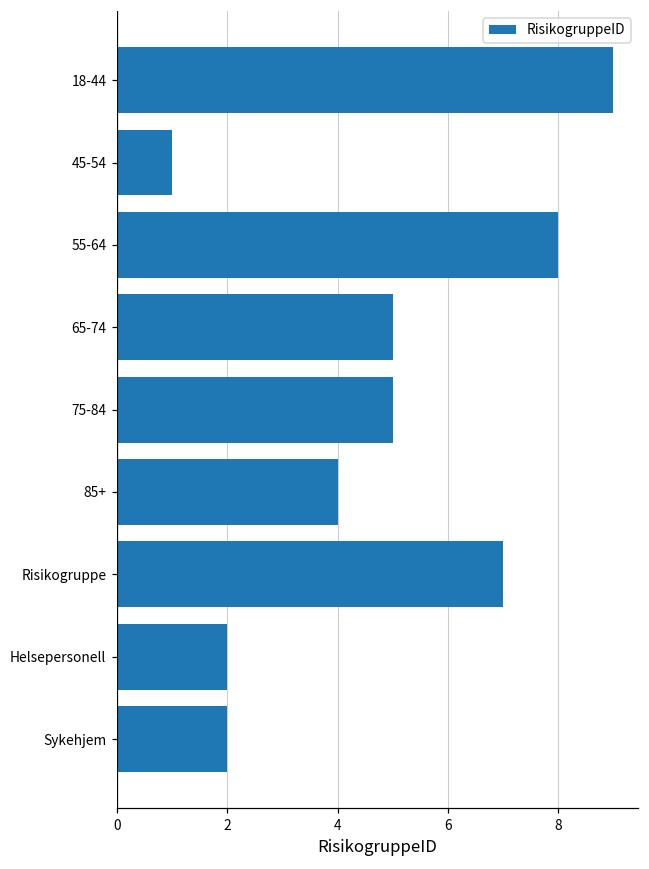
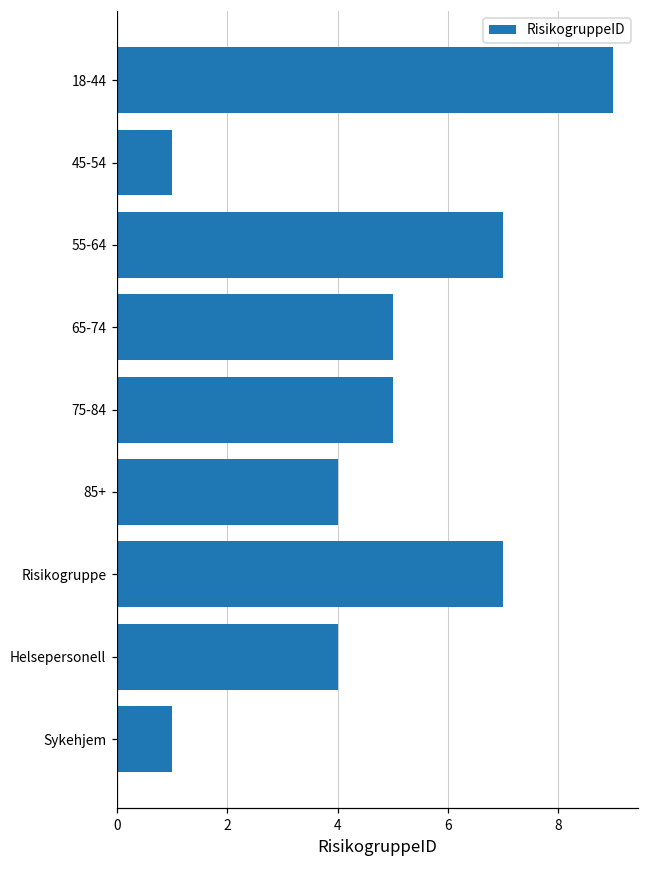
  {
    "18-44": 9,
    "45-54": 1,
-   "55-64": 8,
+   "55-64": 7,
    "65-74": 5,
    "75-84": 5,
    "85+": 4,
    "Risikogruppe": 7,
-   "Helsepersonell": 2,
-   "Sykehjem": 2
+   "Helsepersonell": 4,
+   "Sykehjem": 1
  }
